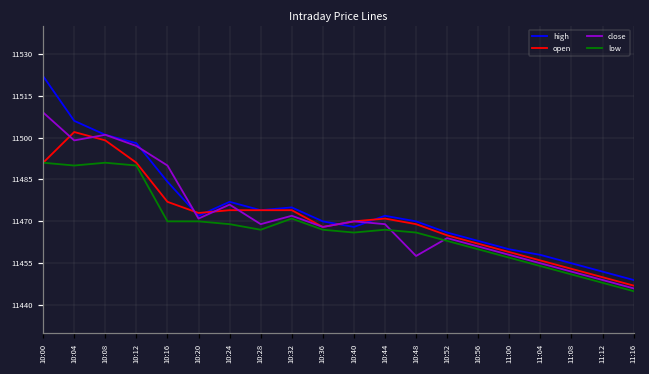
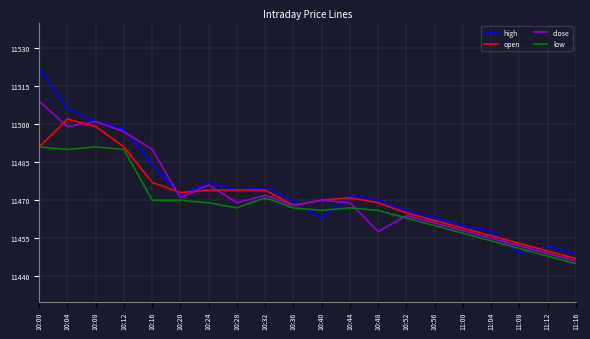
  {
    "high": {
      "10:00": 11522,
      "10:04": 11506,
      "10:16": 11484,
      "10:36": 11470,
-     "10:40": 11468,
+     "10:40": 11463,
      "10:48": 11470,
      "11:00": 11460,
      "11:04": 11458,
-     "11:08": 11455,
+     "11:08": 11449,
      "11:12": 11452,
      "11:16": 11449
    },
    "open": {
      "10:04": 11502,
      "10:08": 11499,
      "10:12": 11491,
      "10:16": 11477,
      "10:20": 11473,
      "10:24": 11474,
      "10:48": 11469,
      "11:16": 11447
    },
    "close": {
      "10:00": 11509,
      "10:04": 11499,
      "10:16": 11490,
      "10:28": 11469,
      "10:44": 11469,
      "10:48": 11458
    },
    "low": {
      "10:04": 11490,
      "10:08": 11491,
      "10:12": 11490,
      "10:16": 11470,
      "10:24": 11469,
      "10:28": 11467,
      "10:36": 11467,
      "10:40": 11466,
      "10:44": 11467,
      "10:48": 11466,
      "11:04": 11454,
      "11:08": 11451,
      "11:12": 11448
    }
  }
